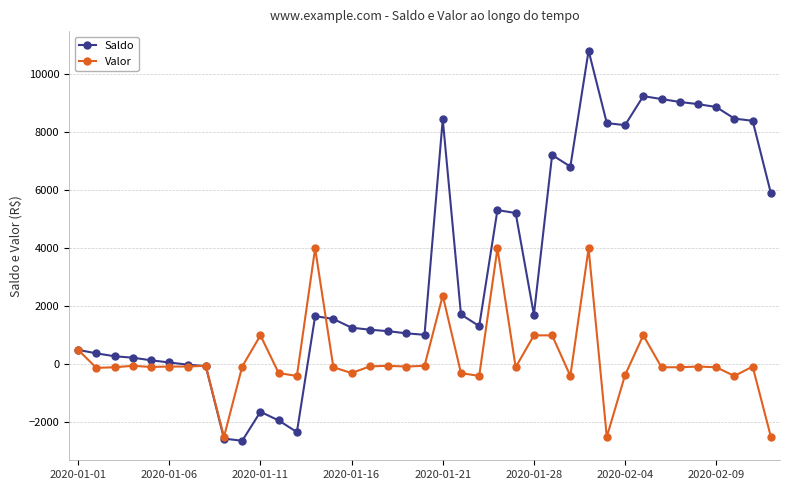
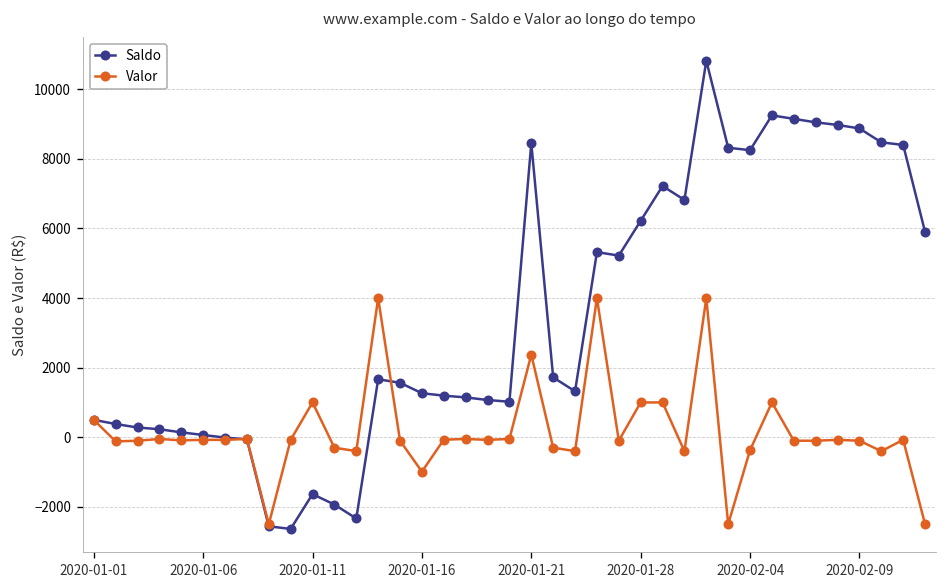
  {
    "Saldo": {
      "2020-01-06": 100,
      "2020-01-11": -1600,
      "2020-01-16": 1300,
      "2020-01-21": 8500,
-     "2020-01-28": 1700,
+     "2020-01-28": 6200,
      "2020-02-04": 8300,
      "2020-02-09": 8900
    },
    "Valor": {
      "2020-01-06": -100,
      "2020-01-11": 1000,
-     "2020-01-16": -300,
+     "2020-01-16": -1000,
      "2020-01-21": 2400,
      "2020-01-28": 1000,
      "2020-02-04": -400,
      "2020-02-09": -100
    }
  }
